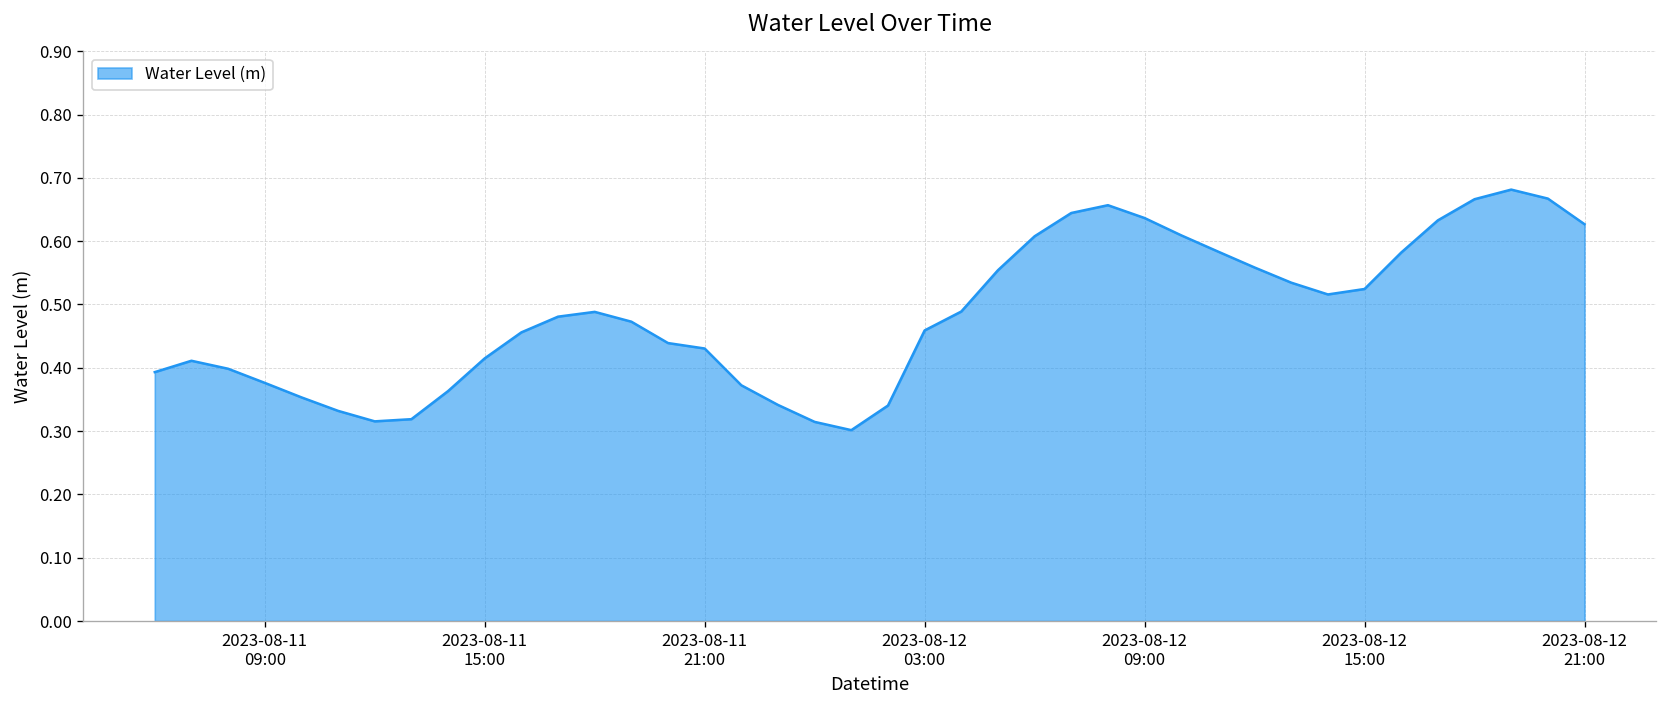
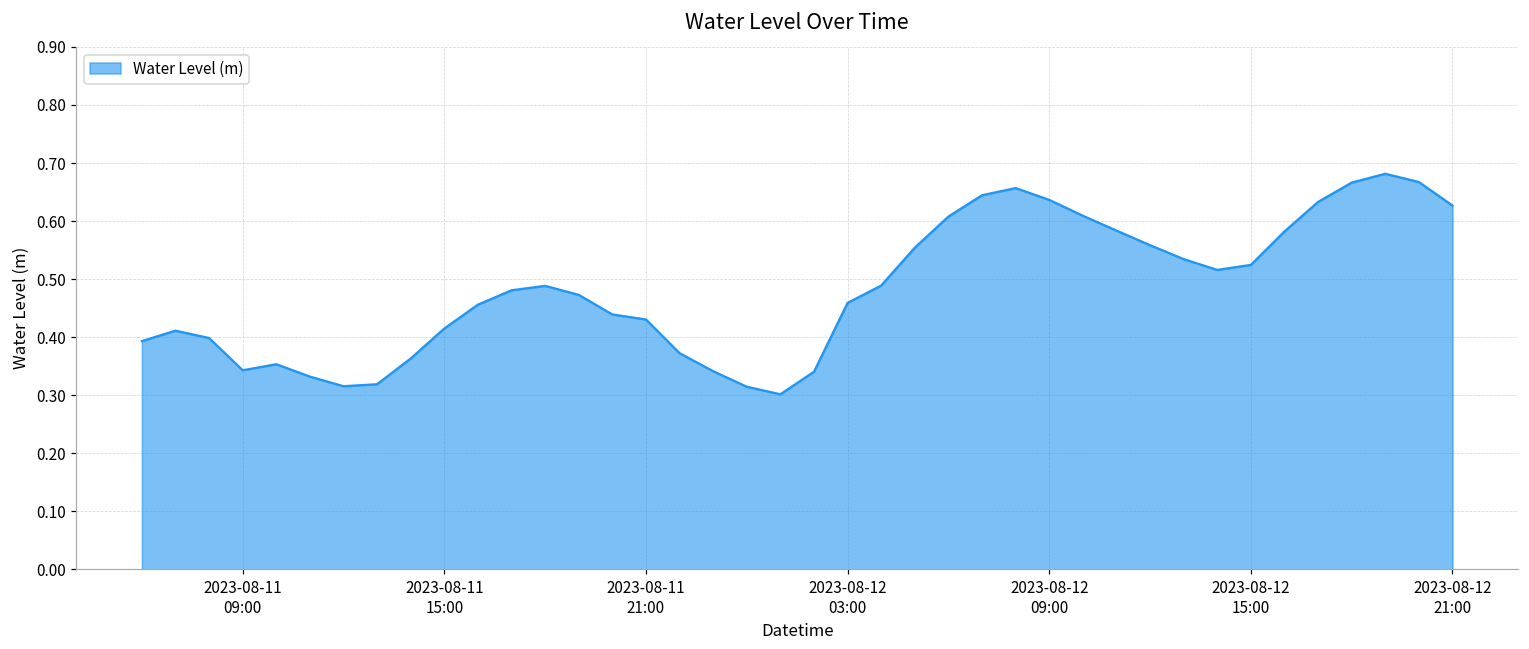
  {
-   "2023-08-11 09:00": 0.38,
+   "2023-08-11 09:00": 0.34,
    "2023-08-11 15:00": 0.41,
    "2023-08-11 21:00": 0.43,
    "2023-08-12 03:00": 0.46,
    "2023-08-12 09:00": 0.64,
    "2023-08-12 15:00": 0.52,
    "2023-08-12 21:00": 0.63
  }
